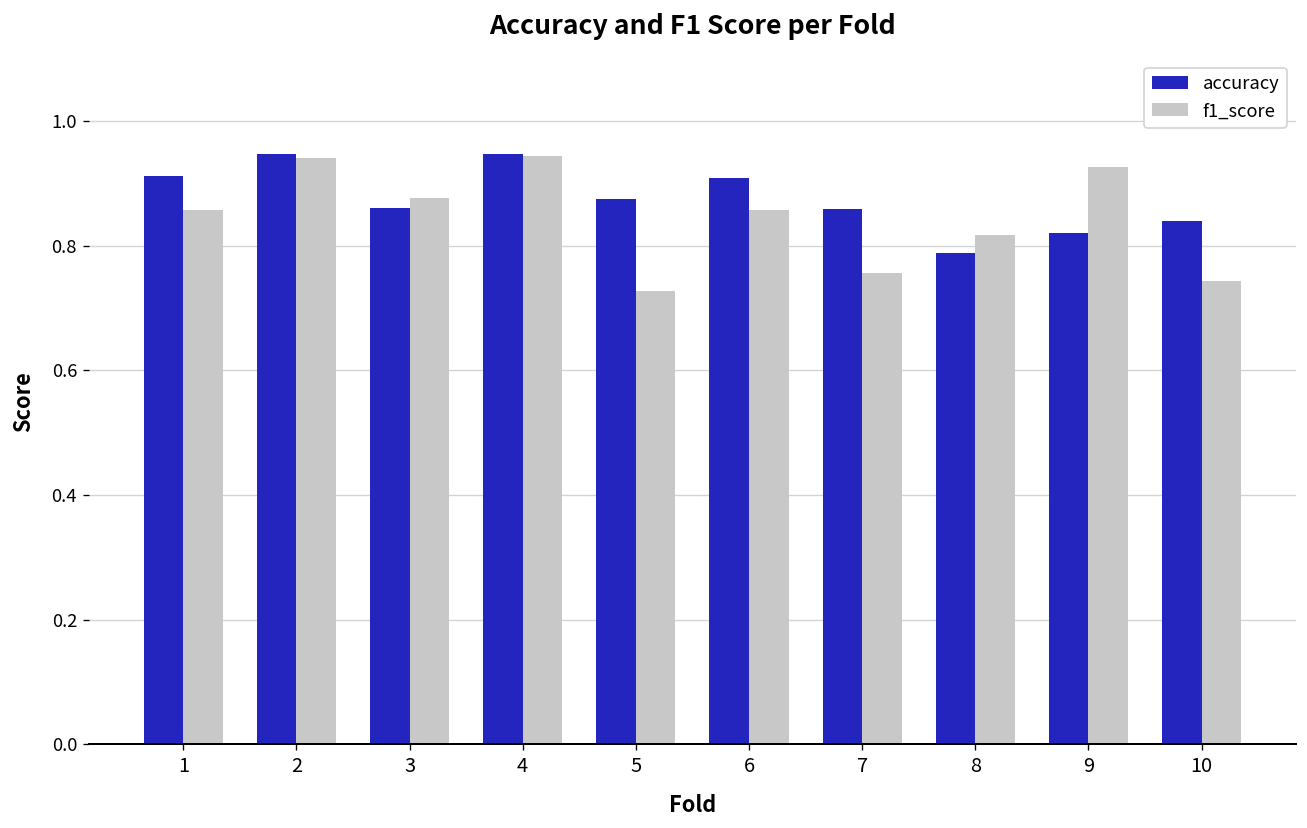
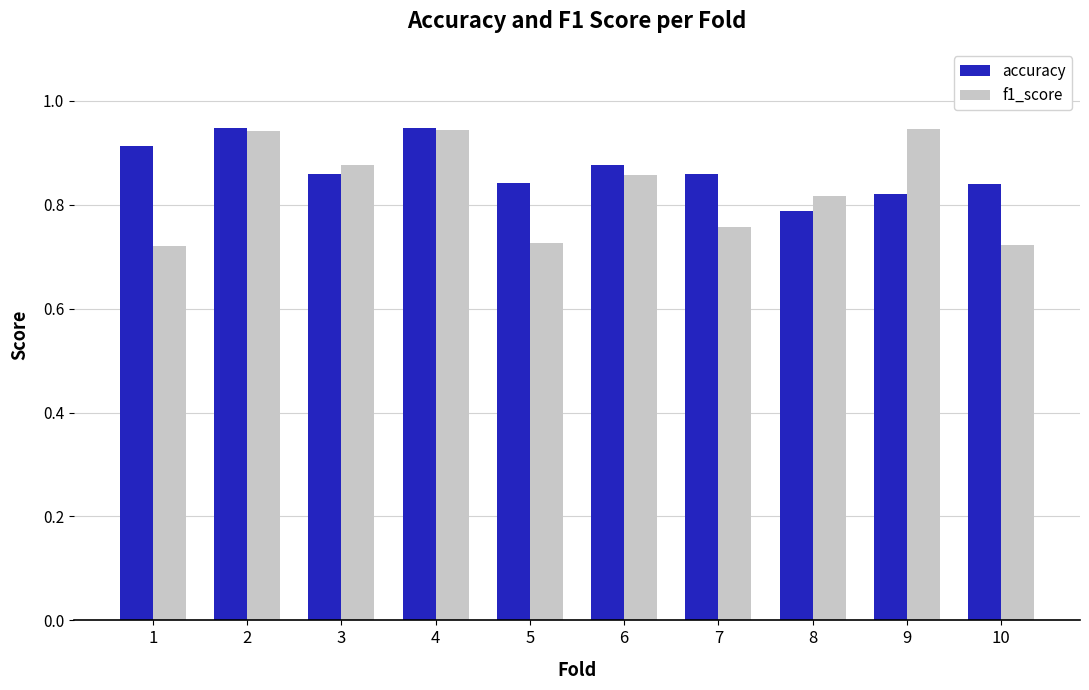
  {
    "accuracy": {
      "1": 0.91,
      "2": 0.95,
      "3": 0.86,
      "4": 0.95,
-     "5": 0.88,
-     "6": 0.91,
+     "5": 0.84,
+     "6": 0.88,
      "7": 0.86,
      "8": 0.79,
      "9": 0.82,
      "10": 0.84
    },
    "f1_score": {
-     "1": 0.86,
+     "1": 0.72,
      "2": 0.94,
      "3": 0.88,
      "4": 0.94,
      "5": 0.73,
      "6": 0.86,
      "7": 0.76,
      "8": 0.82,
-     "9": 0.93,
-     "10": 0.74
+     "9": 0.95,
+     "10": 0.72
    }
  }
